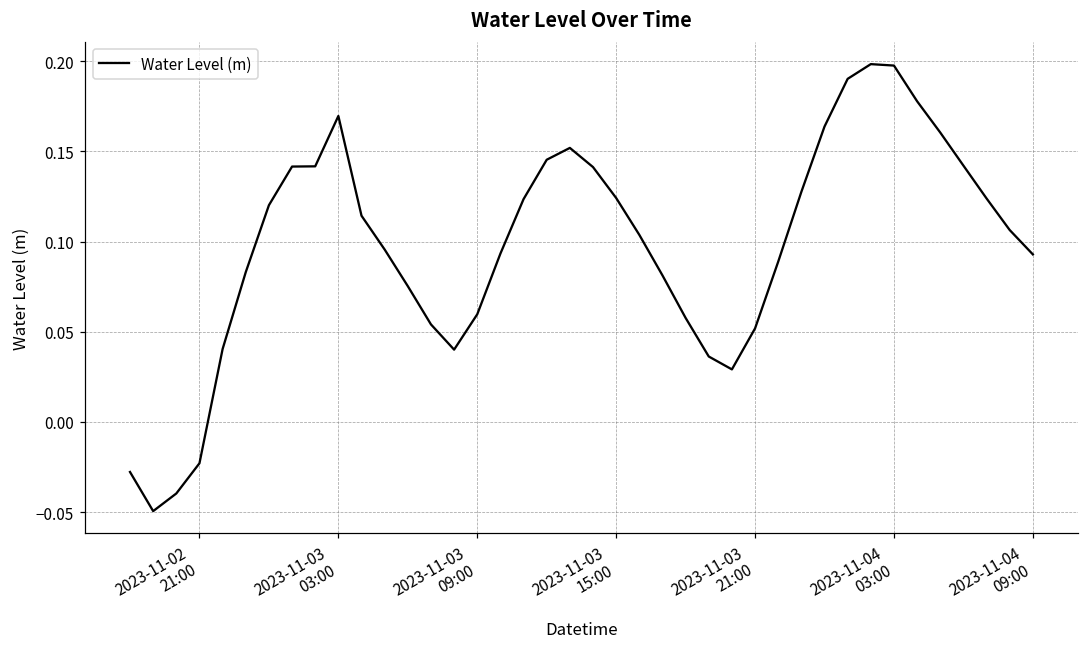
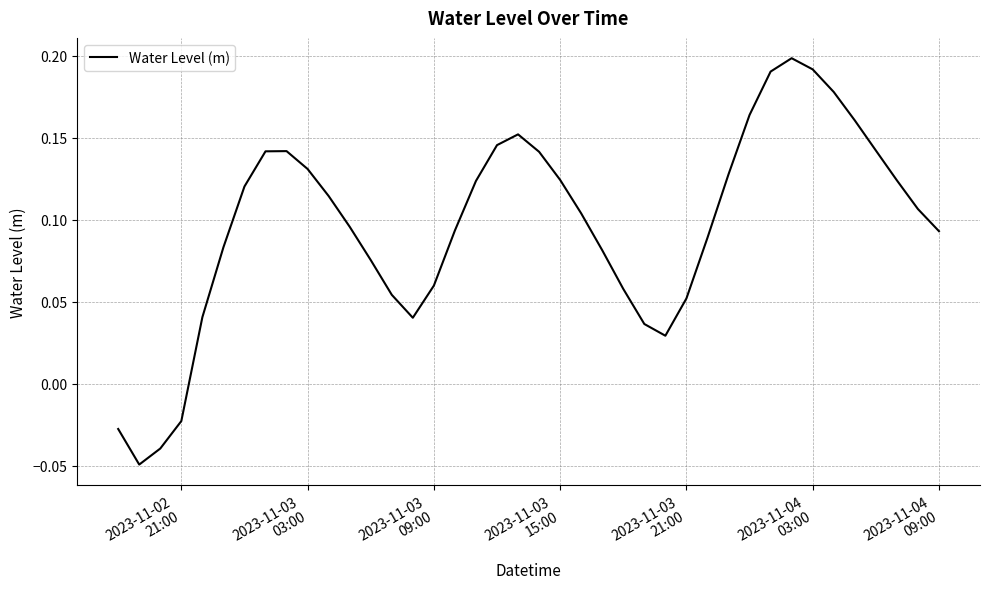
  {
    "2023-11-02 21:00": -0.023,
-   "2023-11-03 03:00": 0.170,
+   "2023-11-03 03:00": 0.131,
    "2023-11-03 09:00": 0.060,
    "2023-11-03 15:00": 0.124,
    "2023-11-03 21:00": 0.052,
-   "2023-11-04 03:00": 0.198,
+   "2023-11-04 03:00": 0.192,
    "2023-11-04 09:00": 0.093
  }
